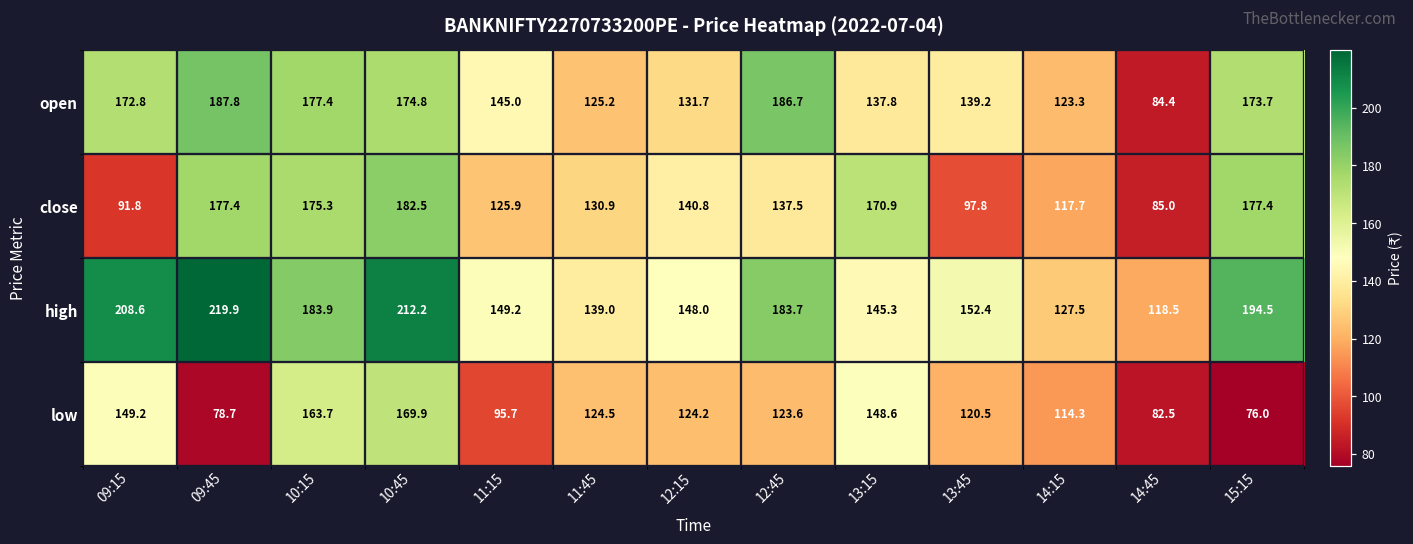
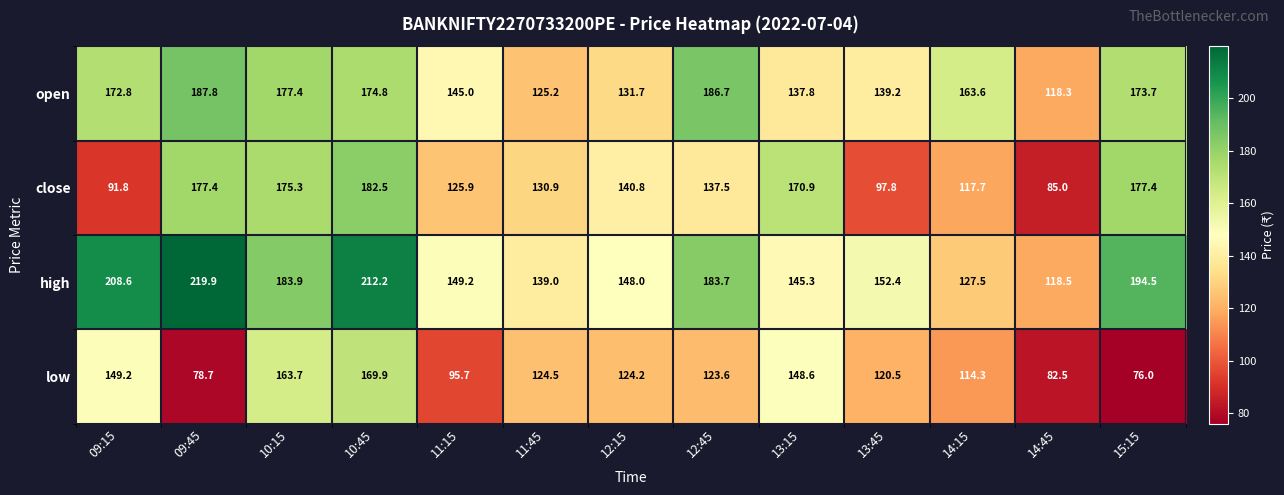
  {
    "open": {
      "09:15": 172.8,
      "09:45": 187.8,
      "10:15": 177.4,
      "10:45": 174.8,
      "11:15": 145.0,
      "11:45": 125.2,
      "12:15": 131.7,
      "12:45": 186.7,
      "13:15": 137.8,
      "13:45": 139.2,
-     "14:15": 123.3,
-     "14:45": 84.4,
+     "14:15": 163.6,
+     "14:45": 118.3,
      "15:15": 173.7
    },
    "close": {
      "09:15": 91.8,
      "09:45": 177.4,
      "10:15": 175.3,
      "10:45": 182.5,
      "11:15": 125.9,
      "11:45": 130.9,
      "12:15": 140.8,
      "12:45": 137.5,
      "13:15": 170.9,
      "13:45": 97.8,
      "14:15": 117.7,
      "14:45": 85.0,
      "15:15": 177.4
    },
    "high": {
      "09:15": 208.6,
      "09:45": 219.9,
      "10:15": 183.9,
      "10:45": 212.2,
      "11:15": 149.2,
      "11:45": 139.0,
      "12:15": 148.0,
      "12:45": 183.7,
      "13:15": 145.3,
      "13:45": 152.4,
      "14:15": 127.5,
      "14:45": 118.5,
      "15:15": 194.5
    },
    "low": {
      "09:15": 149.2,
      "09:45": 78.7,
      "10:15": 163.7,
      "10:45": 169.9,
      "11:15": 95.7,
      "11:45": 124.5,
      "12:15": 124.2,
      "12:45": 123.6,
      "13:15": 148.6,
      "13:45": 120.5,
      "14:15": 114.3,
      "14:45": 82.5,
      "15:15": 76.0
    }
  }
